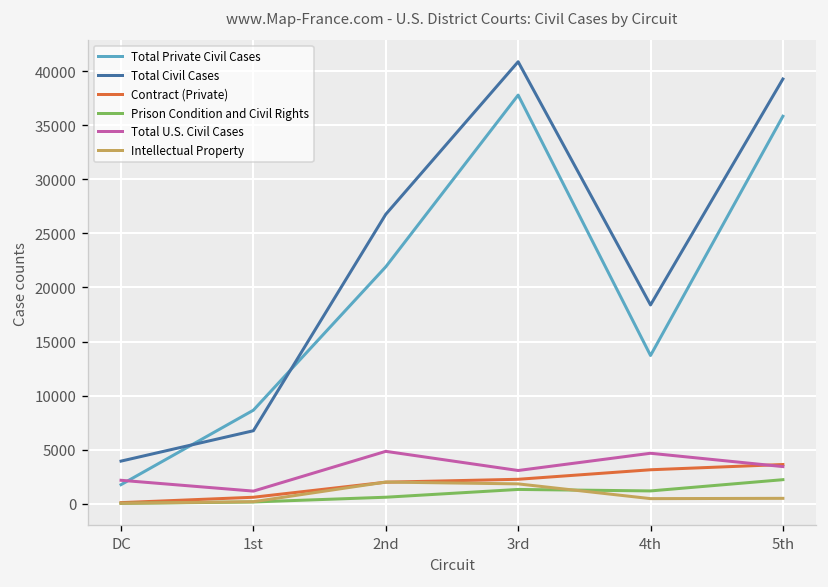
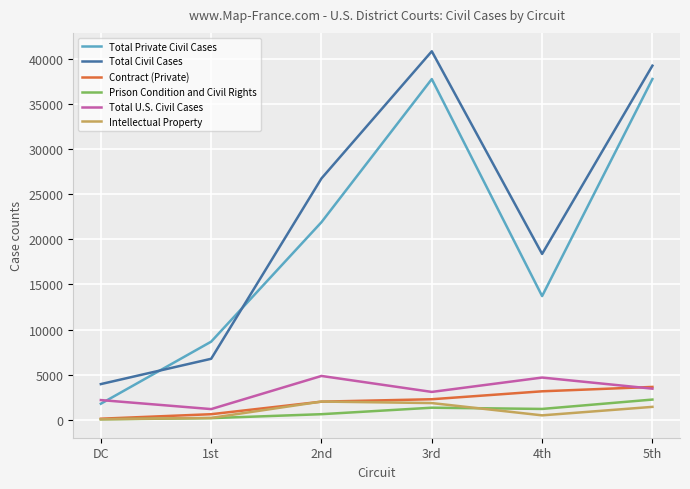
  {
    "Total Private Civil Cases": {
      "DC": 2000,
      "1st": 9000,
      "2nd": 22000,
      "3rd": 38000,
      "4th": 14000,
-     "5th": 36000
+     "5th": 38000
    },
    "Total Civil Cases": {
      "DC": 4000,
      "1st": 7000,
      "2nd": 27000,
      "3rd": 41000,
      "4th": 18000,
      "5th": 39000
    },
    "Contract (Private)": {
      "1st": 1000,
      "3rd": 2000,
      "4th": 3000
    },
    "Prison Condition and Civil Rights": {
      "2nd": 1000,
      "3rd": 1000,
      "4th": 1000,
      "5th": 2000
    },
    "Total U.S. Civil Cases": {
      "DC": 2000,
      "1st": 1000,
      "2nd": 5000,
      "3rd": 3000,
      "4th": 5000
    },
    "Intellectual Property": {
      "3rd": 2000,
      "4th": 0,
-     "5th": 500
+     "5th": 1400
    }
  }
